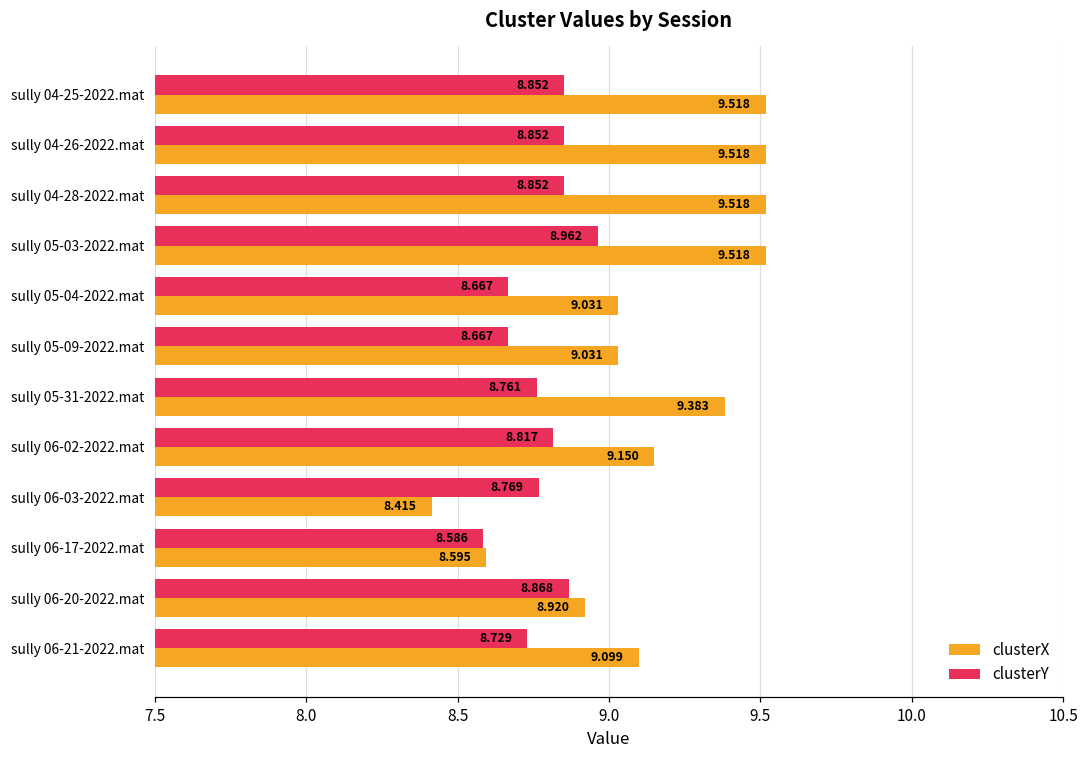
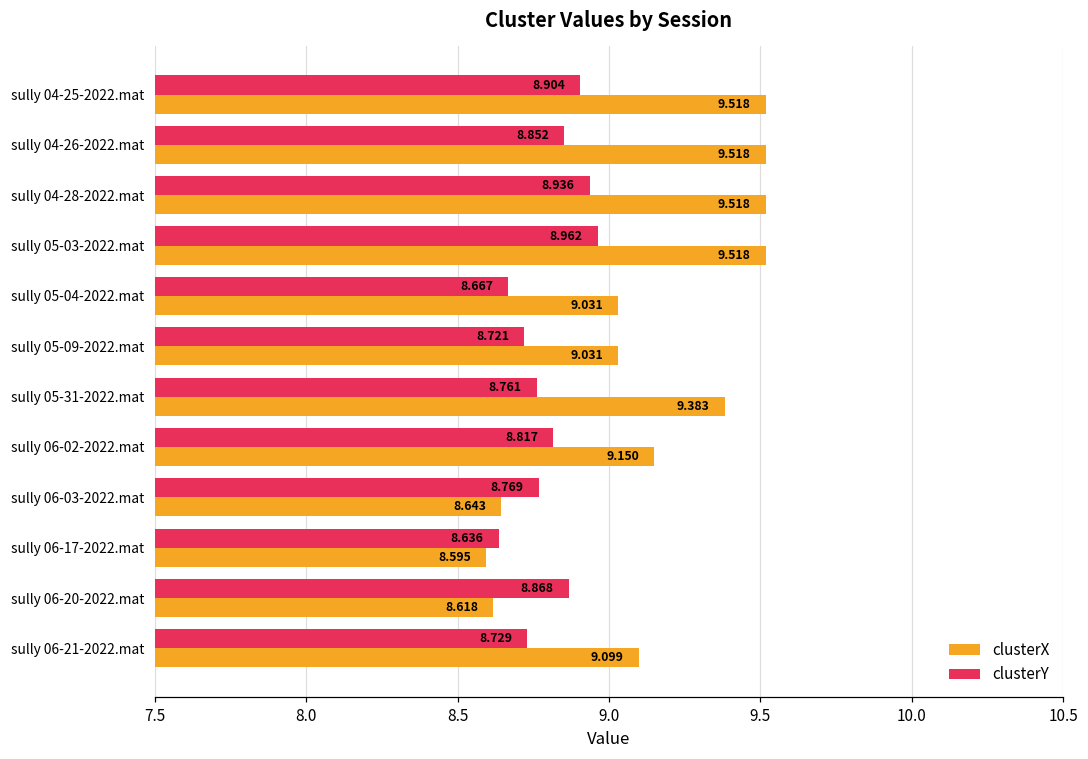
  {
    "clusterX": {
      "sully 04-25-2022.mat": 9.518,
      "sully 04-26-2022.mat": 9.518,
      "sully 04-28-2022.mat": 9.518,
      "sully 05-03-2022.mat": 9.518,
      "sully 05-04-2022.mat": 9.031,
      "sully 05-09-2022.mat": 9.031,
      "sully 05-31-2022.mat": 9.383,
      "sully 06-02-2022.mat": 9.150,
-     "sully 06-03-2022.mat": 8.415,
+     "sully 06-03-2022.mat": 8.643,
      "sully 06-17-2022.mat": 8.595,
-     "sully 06-20-2022.mat": 8.920,
+     "sully 06-20-2022.mat": 8.618,
      "sully 06-21-2022.mat": 9.099
    },
    "clusterY": {
-     "sully 04-25-2022.mat": 8.852,
+     "sully 04-25-2022.mat": 8.904,
      "sully 04-26-2022.mat": 8.852,
-     "sully 04-28-2022.mat": 8.852,
+     "sully 04-28-2022.mat": 8.936,
      "sully 05-03-2022.mat": 8.962,
      "sully 05-04-2022.mat": 8.667,
-     "sully 05-09-2022.mat": 8.667,
+     "sully 05-09-2022.mat": 8.721,
      "sully 05-31-2022.mat": 8.761,
      "sully 06-02-2022.mat": 8.817,
      "sully 06-03-2022.mat": 8.769,
-     "sully 06-17-2022.mat": 8.586,
+     "sully 06-17-2022.mat": 8.636,
      "sully 06-20-2022.mat": 8.868,
      "sully 06-21-2022.mat": 8.729
    }
  }
